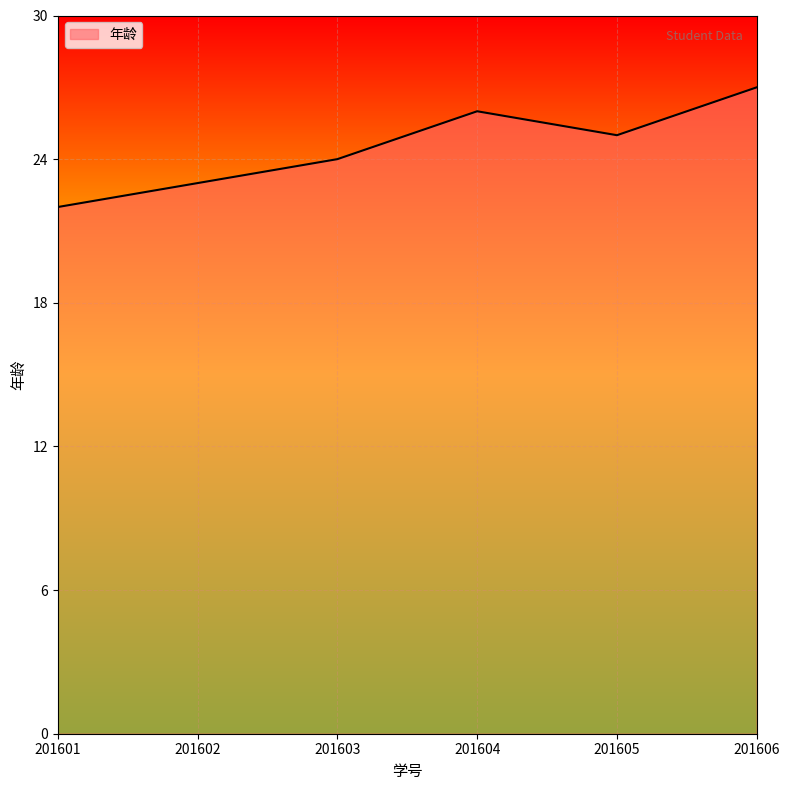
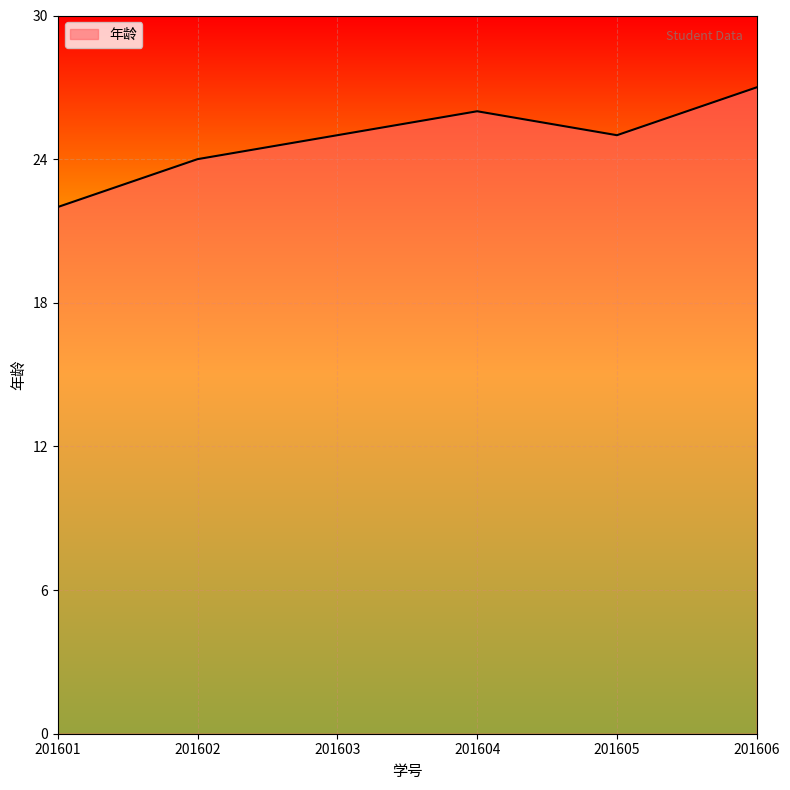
  {
    "201601": 22,
-   "201602": 23,
-   "201603": 24,
+   "201602": 24,
+   "201603": 25,
    "201604": 26,
    "201605": 25,
    "201606": 27
  }
